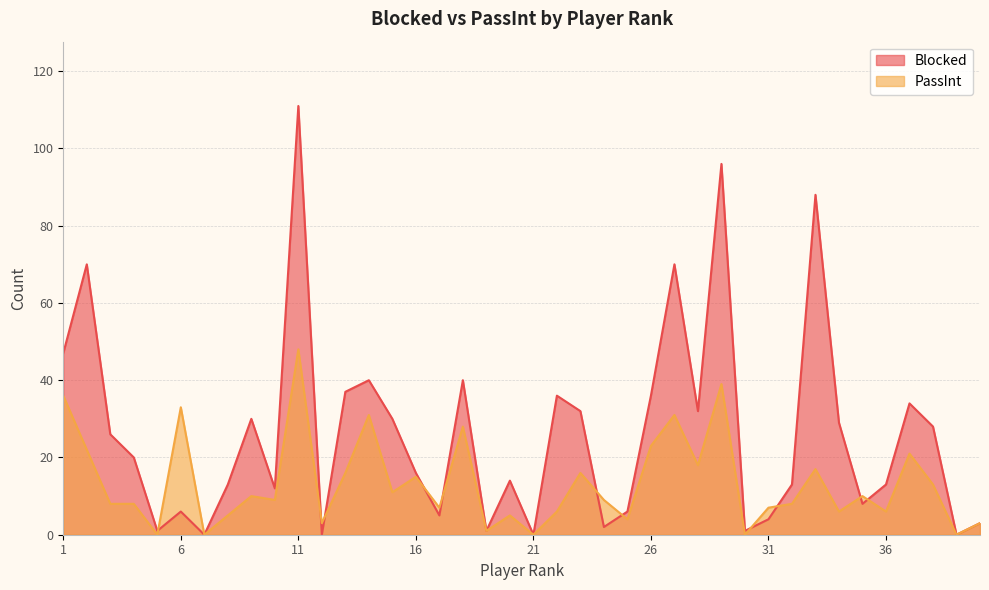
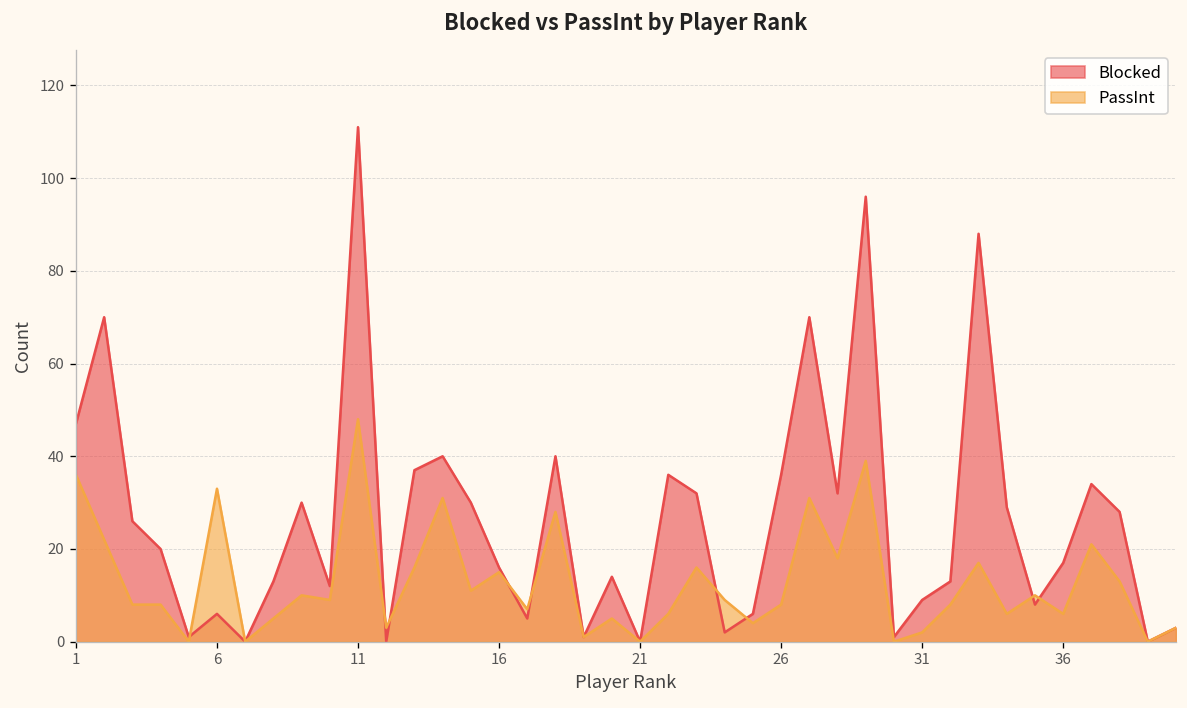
  {
    "Blocked": {
      "1": 47,
      "6": 6,
      "11": 111,
      "16": 16,
      "26": 36,
-     "31": 4,
-     "36": 13
+     "31": 9,
+     "36": 17
    },
    "PassInt": {
      "1": 36,
      "6": 33,
      "11": 48,
      "16": 15,
-     "26": 23,
-     "31": 7,
+     "26": 8,
+     "31": 2,
      "36": 6
    }
  }
